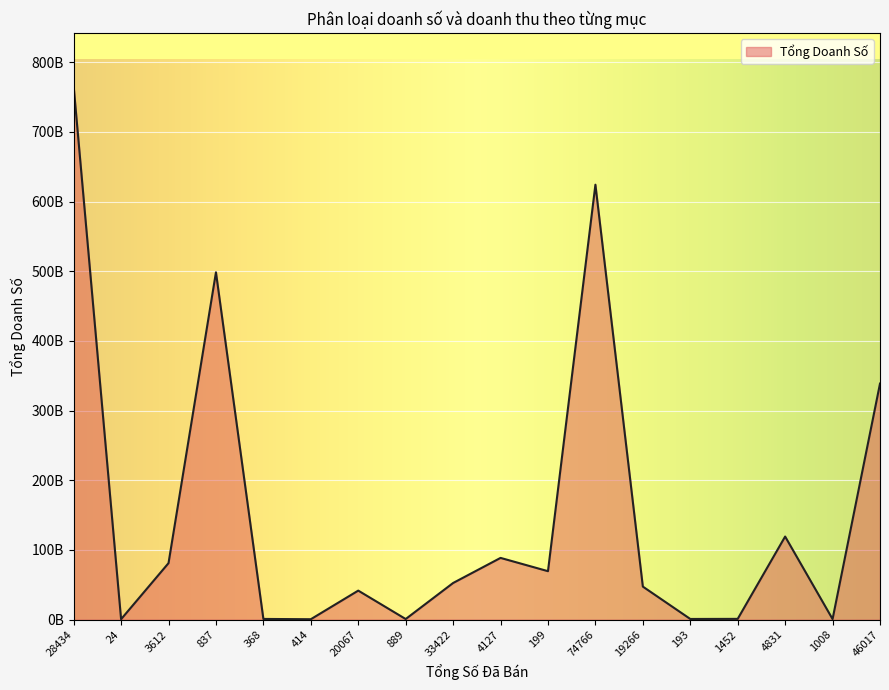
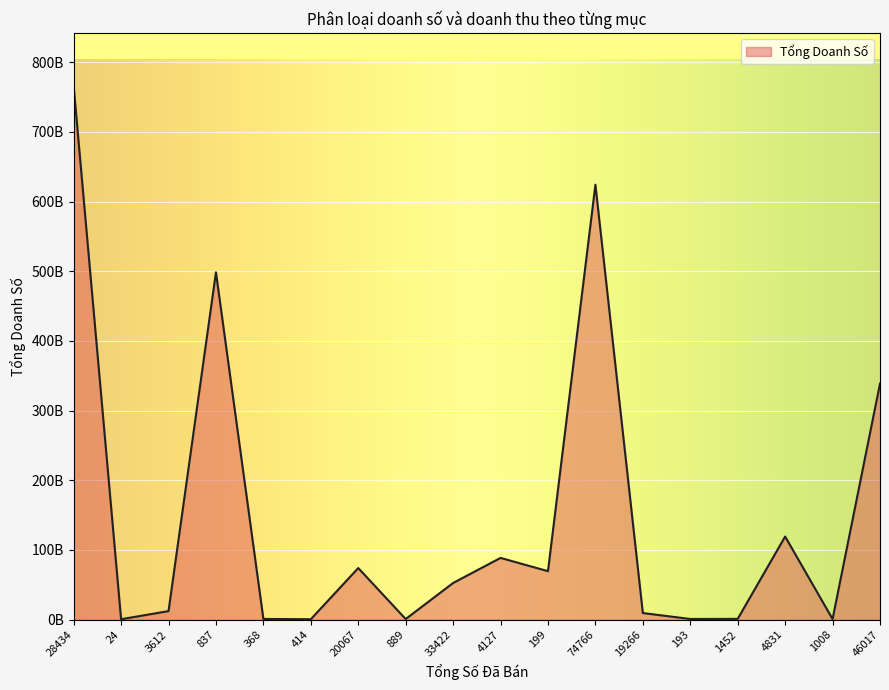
  {
    "28434": 770000000000,
    "24": 0,
-   "3612": 80000000000,
+   "3612": 10000000000,
    "837": 500000000000,
    "368": 0,
    "414": 0,
-   "20067": 40000000000,
+   "20067": 70000000000,
    "889": 0,
    "33422": 50000000000,
    "4127": 90000000000,
    "199": 70000000000,
    "74766": 620000000000,
-   "19266": 50000000000,
+   "19266": 10000000000,
    "193": 0,
    "1452": 0,
    "4831": 120000000000,
    "1008": 0,
    "46017": 340000000000
  }
